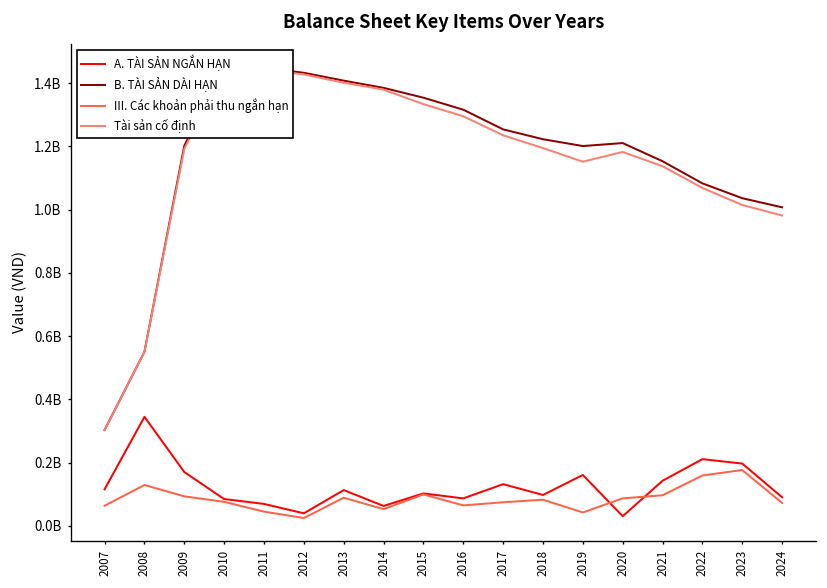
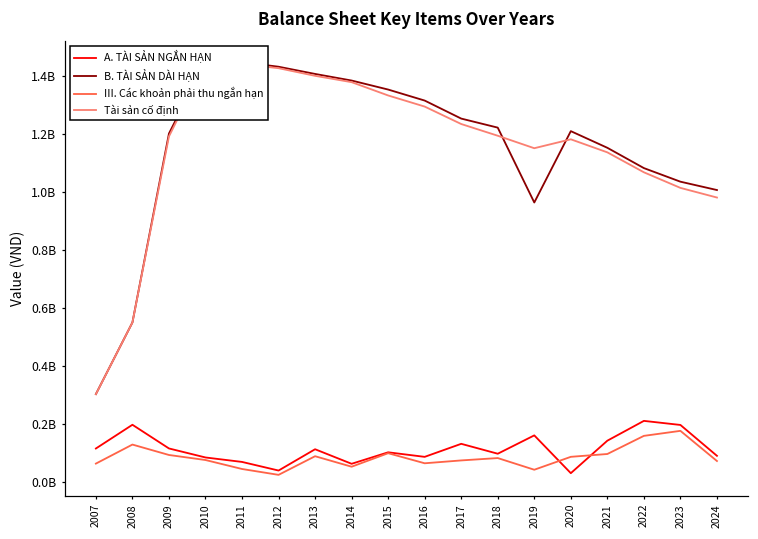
  {
    "A. TÀI SẢN NGẮN HẠN": {
      "2007": 120000000,
-     "2008": 340000000,
-     "2009": 170000000,
+     "2008": 200000000,
+     "2009": 120000000,
      "2011": 70000000,
      "2012": 40000000,
      "2013": 110000000,
      "2014": 60000000,
      "2016": 90000000,
      "2017": 130000000,
      "2018": 100000000,
      "2019": 160000000,
      "2020": 30000000,
      "2021": 140000000,
      "2022": 210000000,
      "2023": 200000000,
      "2024": 90000000
    },
    "B. TÀI SẢN DÀI HẠN": {
      "2009": 1200000000,
      "2015": 1350000000,
      "2016": 1320000000,
      "2017": 1250000000,
      "2018": 1220000000,
-     "2019": 1200000000,
+     "2019": 960000000,
      "2020": 1210000000,
      "2021": 1150000000,
      "2022": 1080000000,
      "2023": 1040000000,
      "2024": 1010000000
    }
  }
